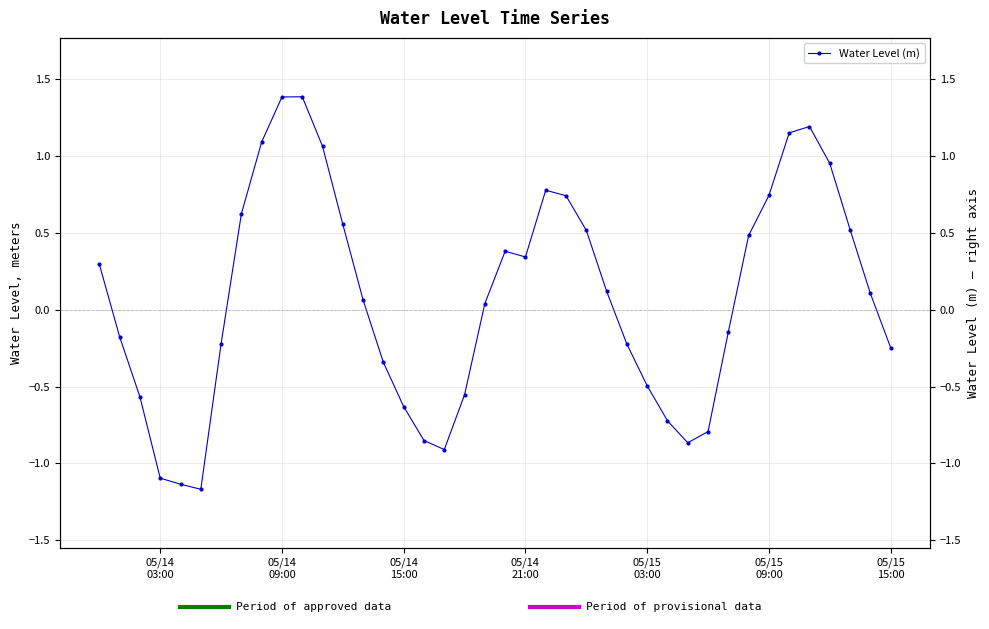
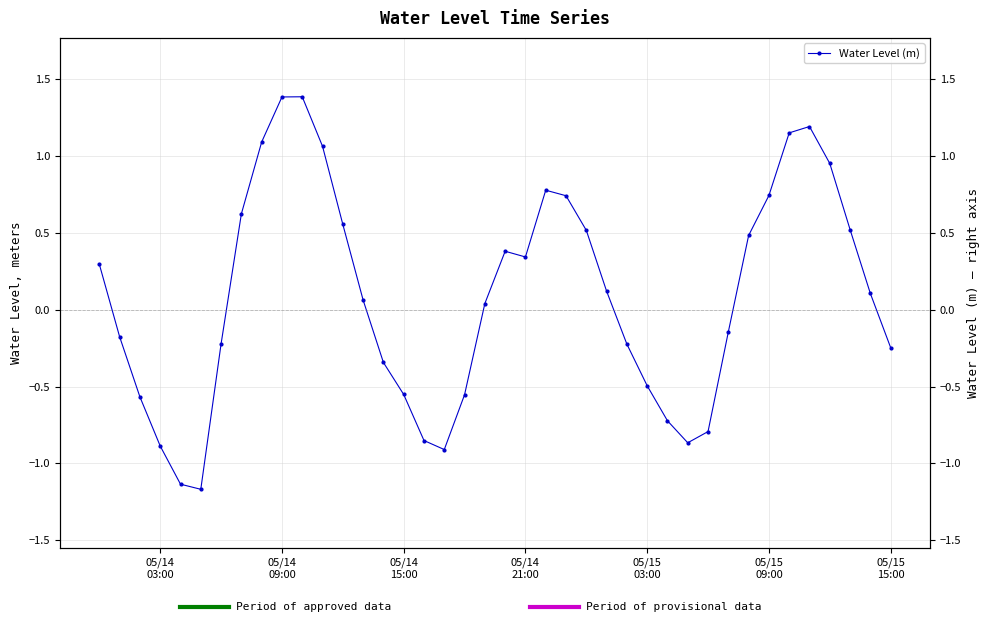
  {
-   "05/14 03:00": -1.10,
+   "05/14 03:00": -0.89,
    "05/14 09:00": 1.38,
-   "05/14 15:00": -0.63,
+   "05/14 15:00": -0.55,
    "05/14 21:00": 0.34,
    "05/15 03:00": -0.50,
    "05/15 09:00": 0.74,
    "05/15 15:00": -0.25
  }
